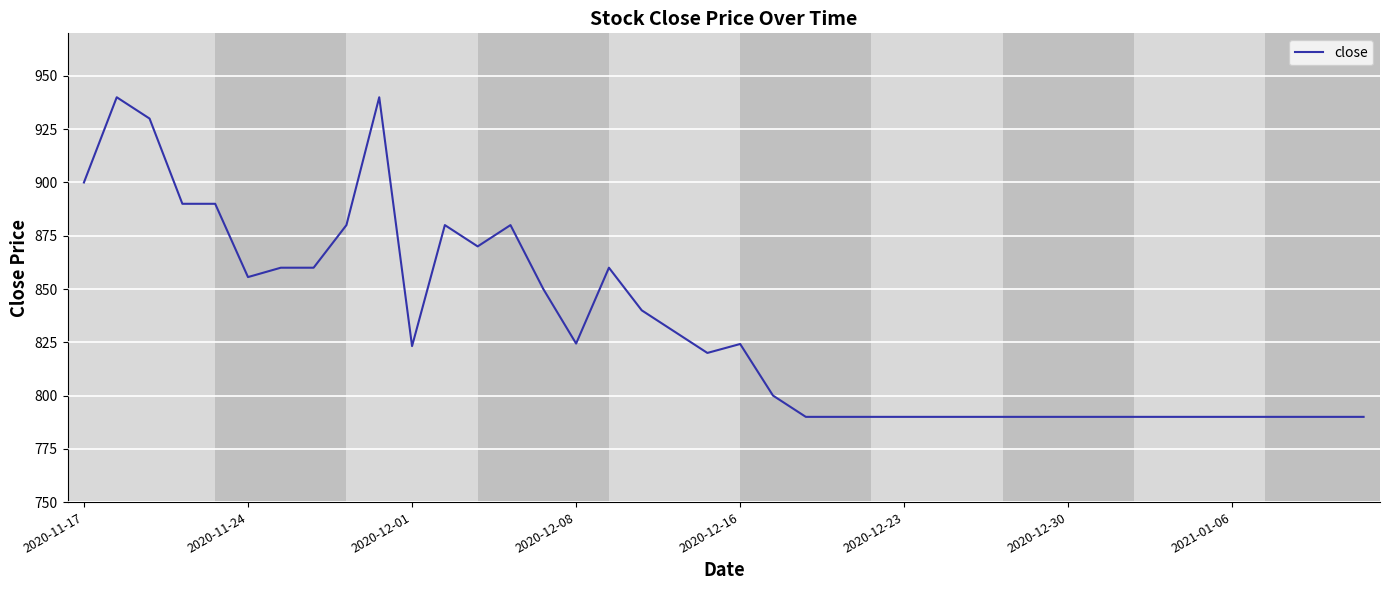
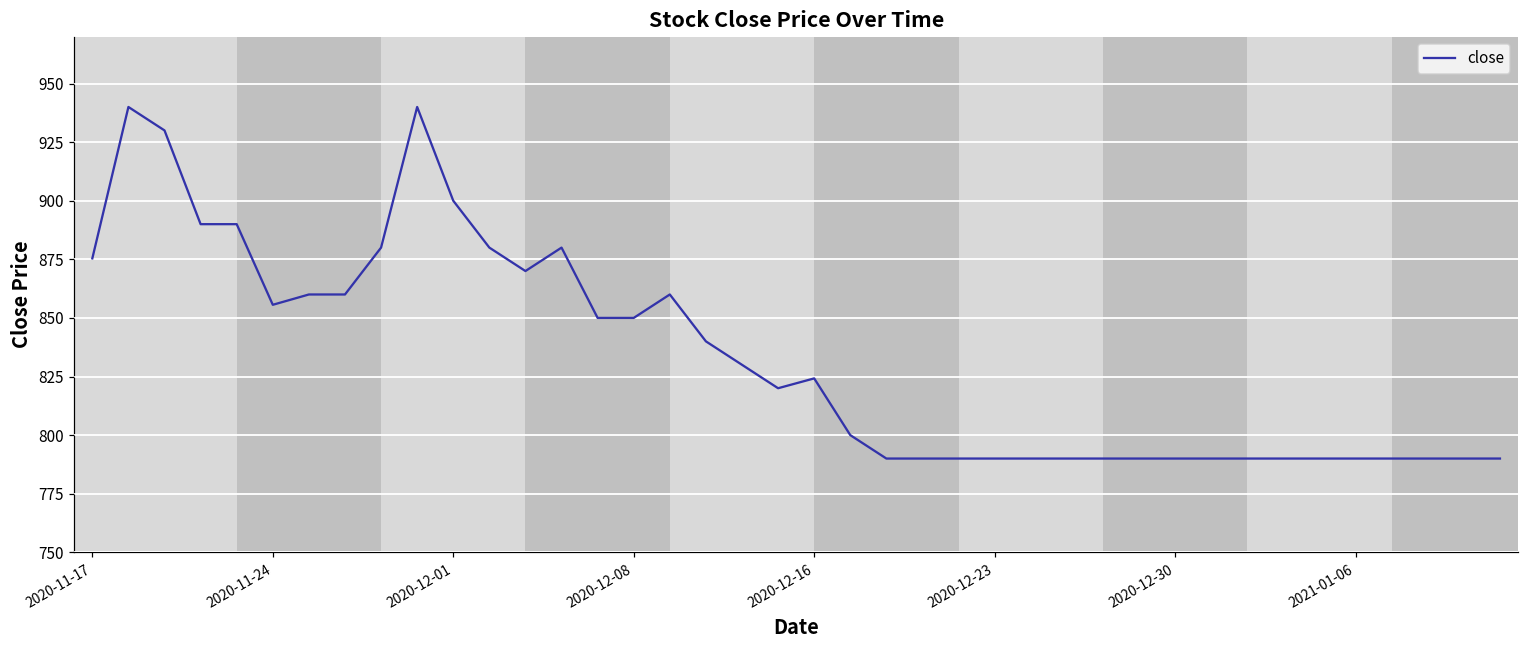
  {
-   "2020-11-17": 900,
+   "2020-11-17": 875,
    "2020-11-24": 856,
-   "2020-12-01": 823,
-   "2020-12-08": 824,
+   "2020-12-01": 900,
+   "2020-12-08": 850,
    "2020-12-16": 824,
    "2020-12-23": 790,
    "2020-12-30": 790,
    "2021-01-06": 790
  }
